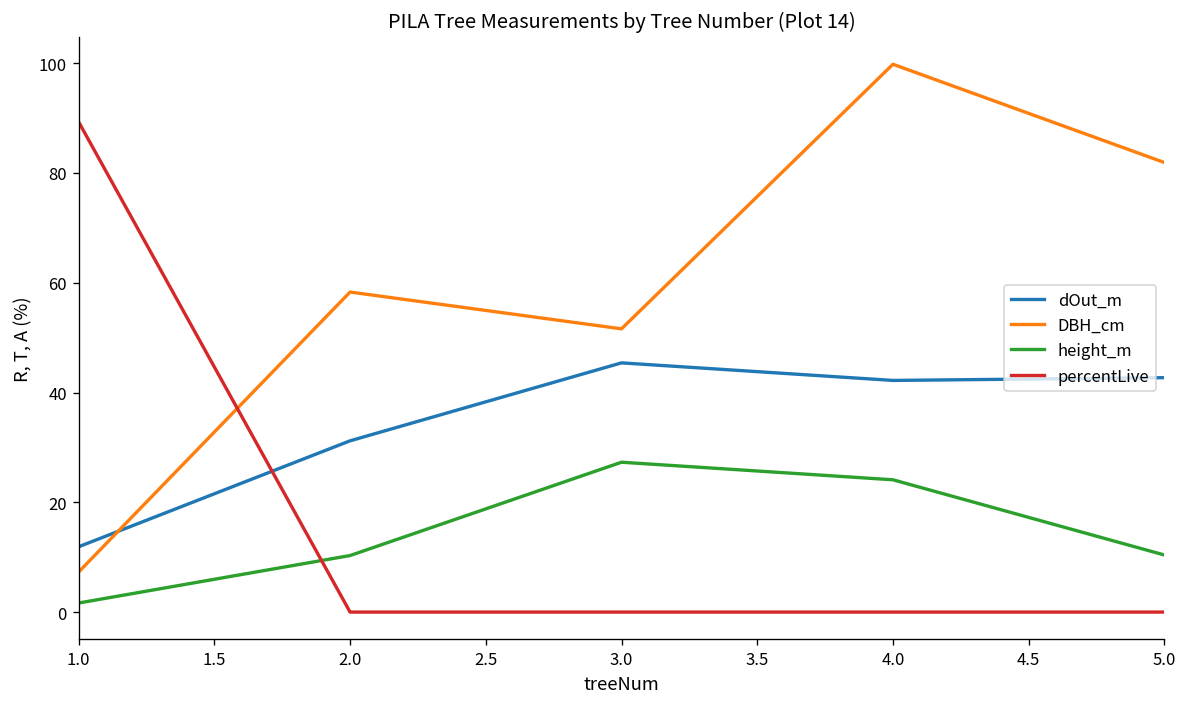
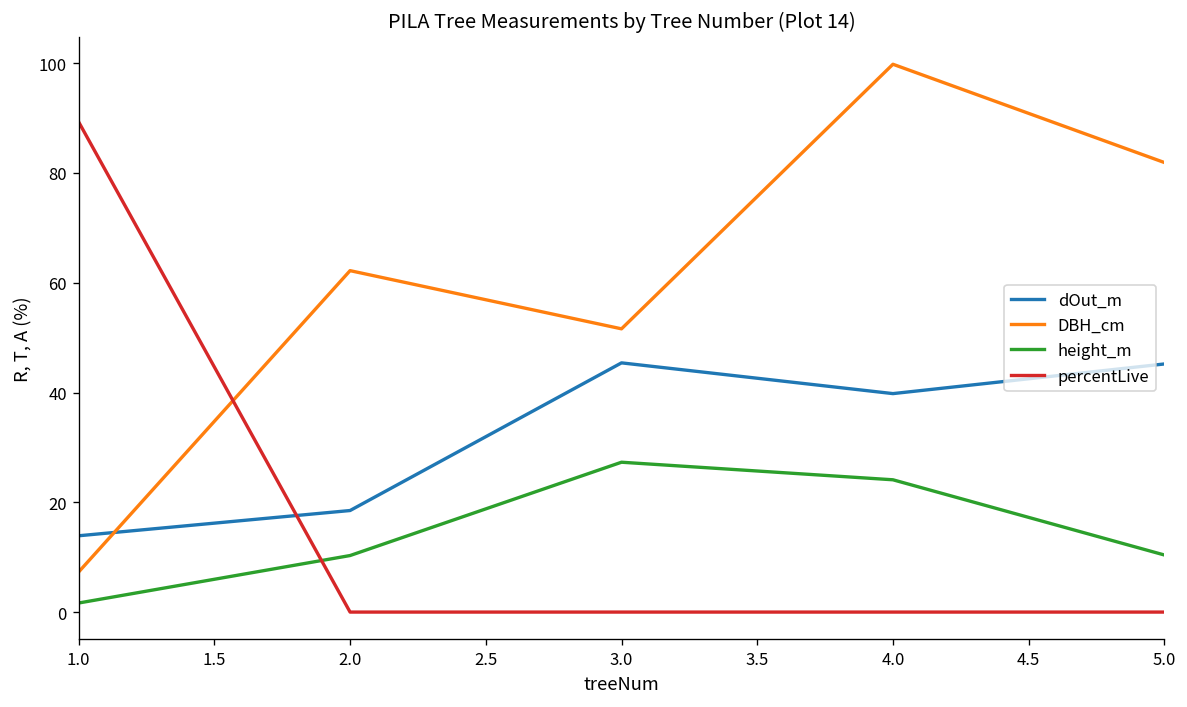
  {
    "dOut_m": {
-     "1.0": 12,
-     "2.0": 31,
+     "1.0": 14,
+     "2.0": 19,
      "3.0": 45,
-     "4.0": 42,
-     "5.0": 43
+     "4.0": 40,
+     "5.0": 45
    },
    "DBH_cm": {
      "1.0": 7,
-     "2.0": 58,
+     "2.0": 62,
      "3.0": 52,
      "4.0": 100,
      "5.0": 82
    },
    "height_m": {
      "1.0": 2,
      "2.0": 10,
      "3.0": 27,
      "4.0": 24,
      "5.0": 10
    },
    "percentLive": {
      "1.0": 89,
      "2.0": 0,
      "3.0": 0,
      "4.0": 0,
      "5.0": 0
    }
  }
